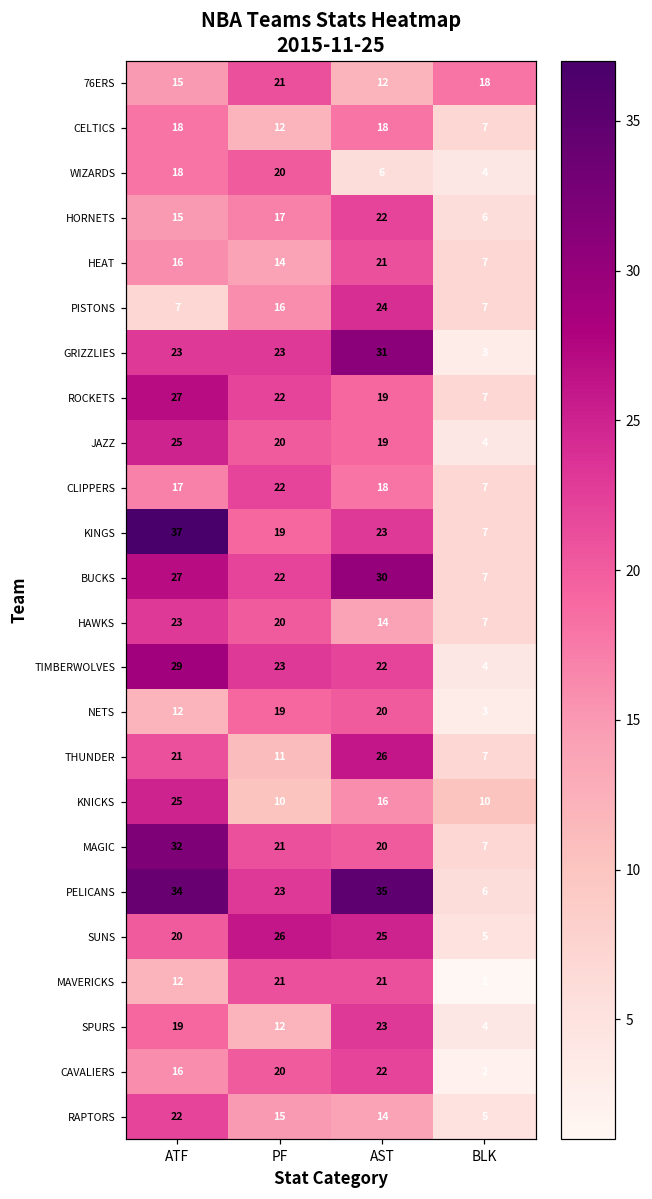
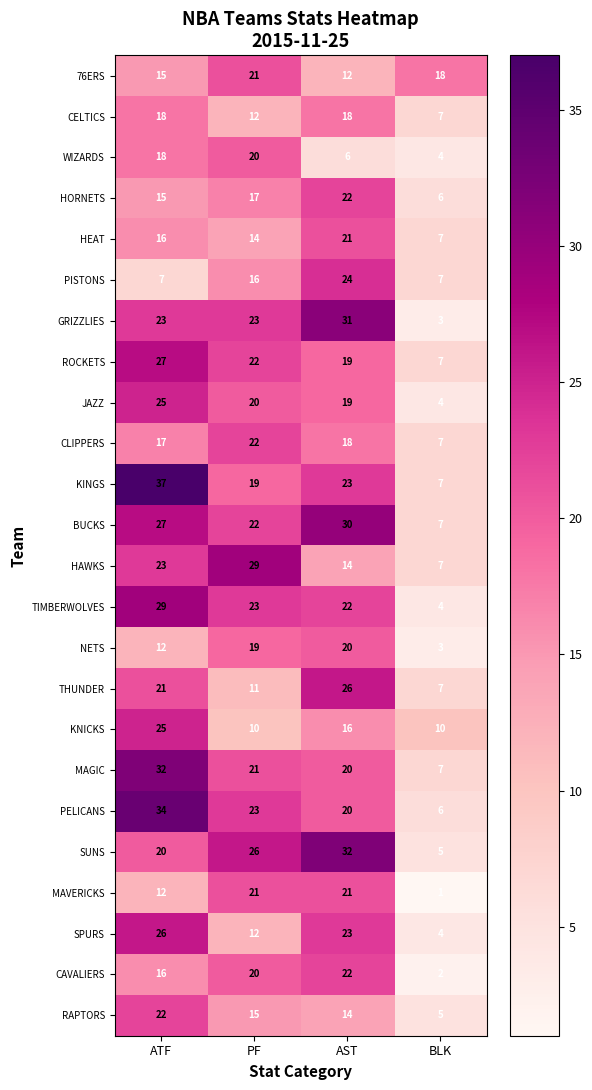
  {
    "76ERS": {
      "ATF": 15,
      "PF": 21,
      "AST": 12,
      "BLK": 18
    },
    "CELTICS": {
      "ATF": 18,
      "PF": 12,
      "AST": 18
    },
    "WIZARDS": {
      "ATF": 18,
      "PF": 20
    },
    "HORNETS": {
      "ATF": 15,
      "PF": 17,
      "AST": 22
    },
    "HEAT": {
      "ATF": 16,
      "PF": 14,
      "AST": 21
    },
    "PISTONS": {
      "PF": 16,
      "AST": 24
    },
    "GRIZZLIES": {
      "ATF": 23,
      "PF": 23,
      "AST": 31
    },
    "ROCKETS": {
      "ATF": 27,
      "PF": 22,
      "AST": 19
    },
    "JAZZ": {
      "ATF": 25,
      "PF": 20,
      "AST": 19
    },
    "CLIPPERS": {
      "ATF": 17,
      "PF": 22,
      "AST": 18
    },
    "KINGS": {
      "ATF": 37,
      "PF": 19,
      "AST": 23
    },
    "BUCKS": {
      "ATF": 27,
      "PF": 22,
      "AST": 30
    },
    "HAWKS": {
      "ATF": 23,
-     "PF": 20,
+     "PF": 29,
      "AST": 14
    },
    "TIMBERWOLVES": {
      "ATF": 29,
      "PF": 23,
      "AST": 22
    },
    "NETS": {
      "ATF": 12,
      "PF": 19,
      "AST": 20
    },
    "THUNDER": {
      "ATF": 21,
      "PF": 11,
      "AST": 26
    },
    "KNICKS": {
      "ATF": 25,
      "PF": 10,
      "AST": 16,
      "BLK": 10
    },
    "MAGIC": {
      "ATF": 32,
      "PF": 21,
      "AST": 20
    },
    "PELICANS": {
      "ATF": 34,
      "PF": 23,
-     "AST": 35
+     "AST": 20
    },
    "SUNS": {
      "ATF": 20,
      "PF": 26,
-     "AST": 25
+     "AST": 32
    },
    "MAVERICKS": {
      "ATF": 12,
      "PF": 21,
      "AST": 21
    },
    "SPURS": {
-     "ATF": 19,
+     "ATF": 26,
      "PF": 12,
      "AST": 23
    },
    "CAVALIERS": {
      "ATF": 16,
      "PF": 20,
      "AST": 22
    },
    "RAPTORS": {
      "ATF": 22,
      "PF": 15,
      "AST": 14
    }
  }
